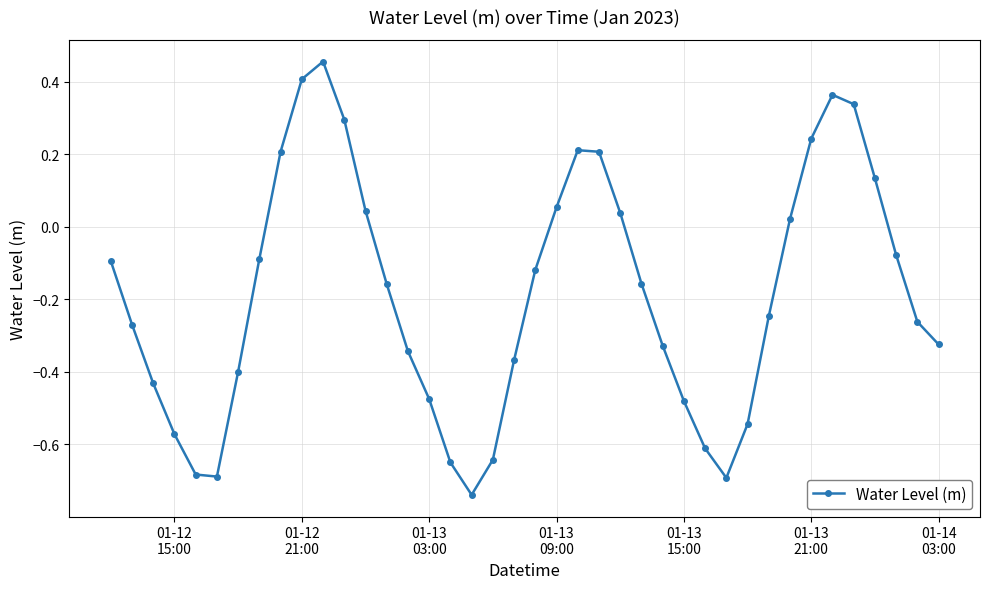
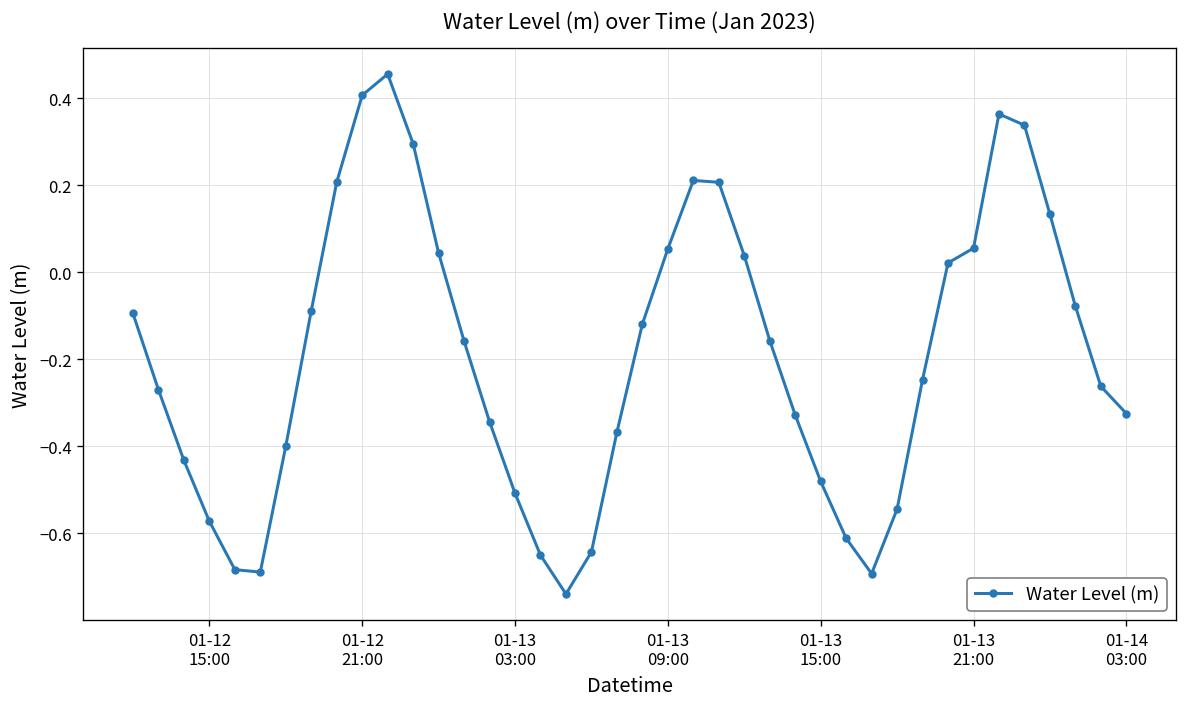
  {
    "01-12 15:00": -0.57,
    "01-12 21:00": 0.41,
-   "01-13 03:00": -0.48,
+   "01-13 03:00": -0.51,
    "01-13 09:00": 0.05,
    "01-13 15:00": -0.48,
-   "01-13 21:00": 0.24,
+   "01-13 21:00": 0.06,
    "01-14 03:00": -0.32
  }
